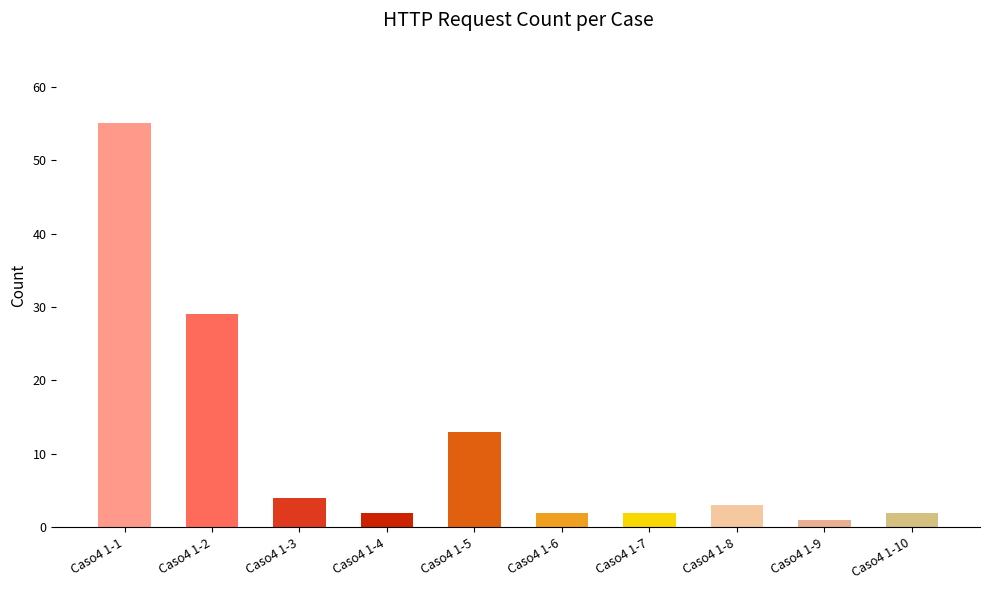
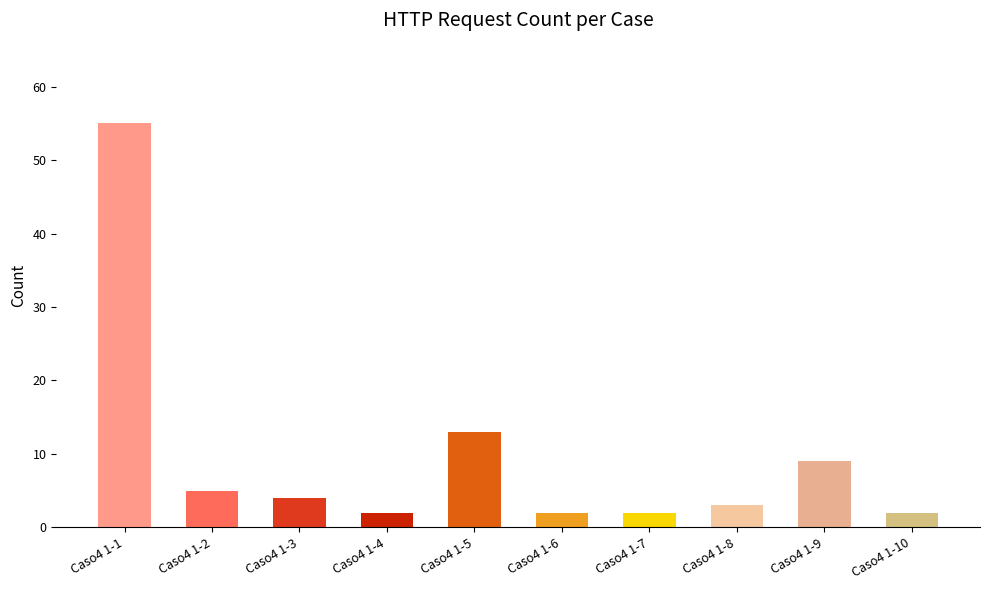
  {
    "Caso4 1-1": 55,
-   "Caso4 1-2": 29,
+   "Caso4 1-2": 5,
    "Caso4 1-3": 4,
    "Caso4 1-4": 2,
    "Caso4 1-5": 13,
    "Caso4 1-6": 2,
    "Caso4 1-7": 2,
    "Caso4 1-8": 3,
-   "Caso4 1-9": 1,
+   "Caso4 1-9": 9,
    "Caso4 1-10": 2
  }
